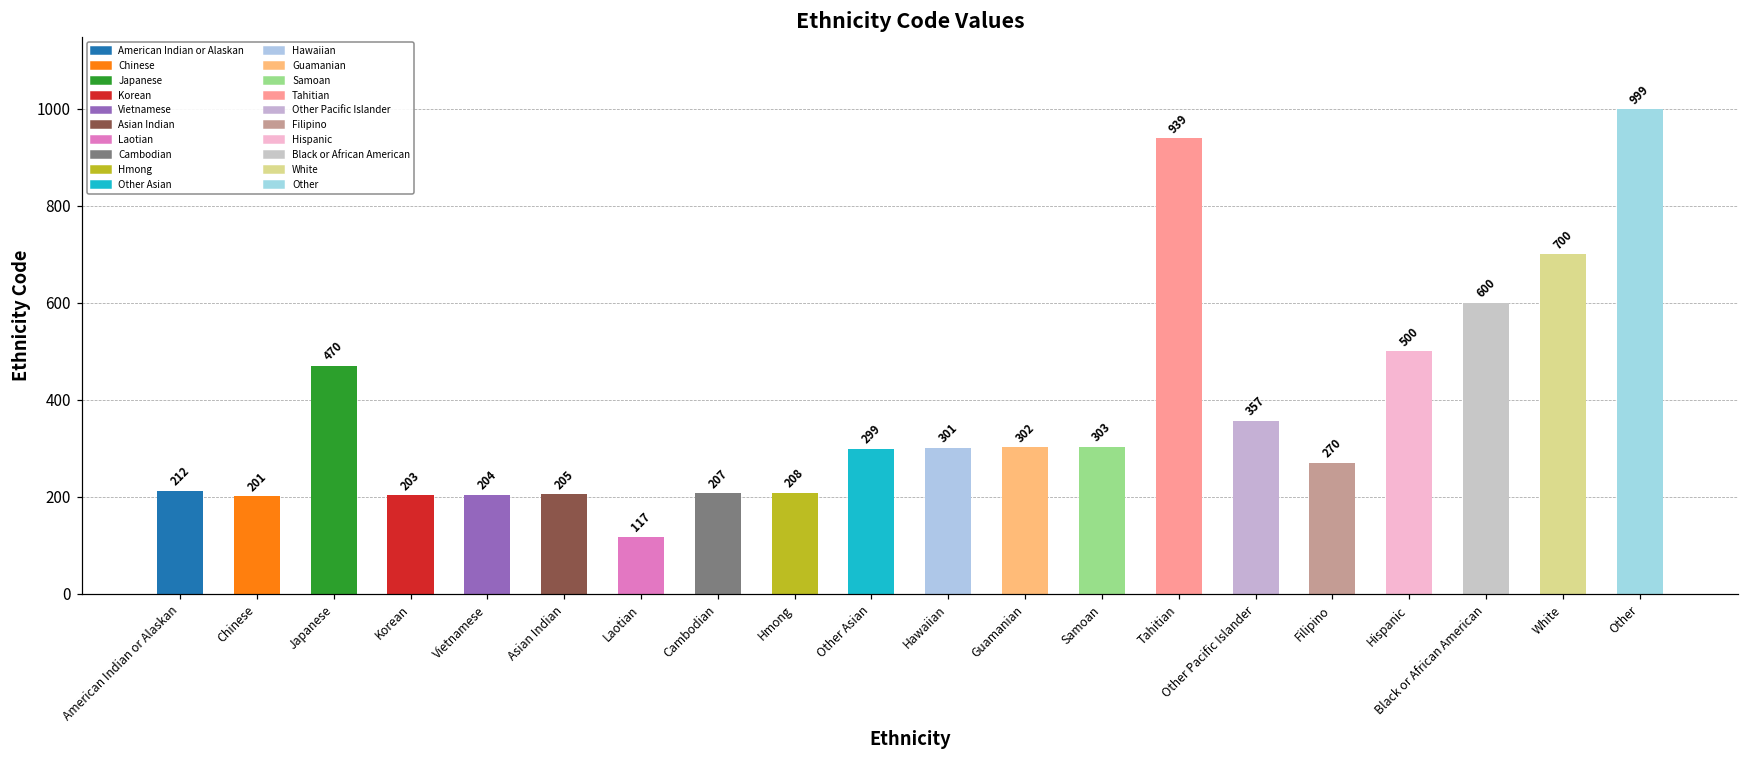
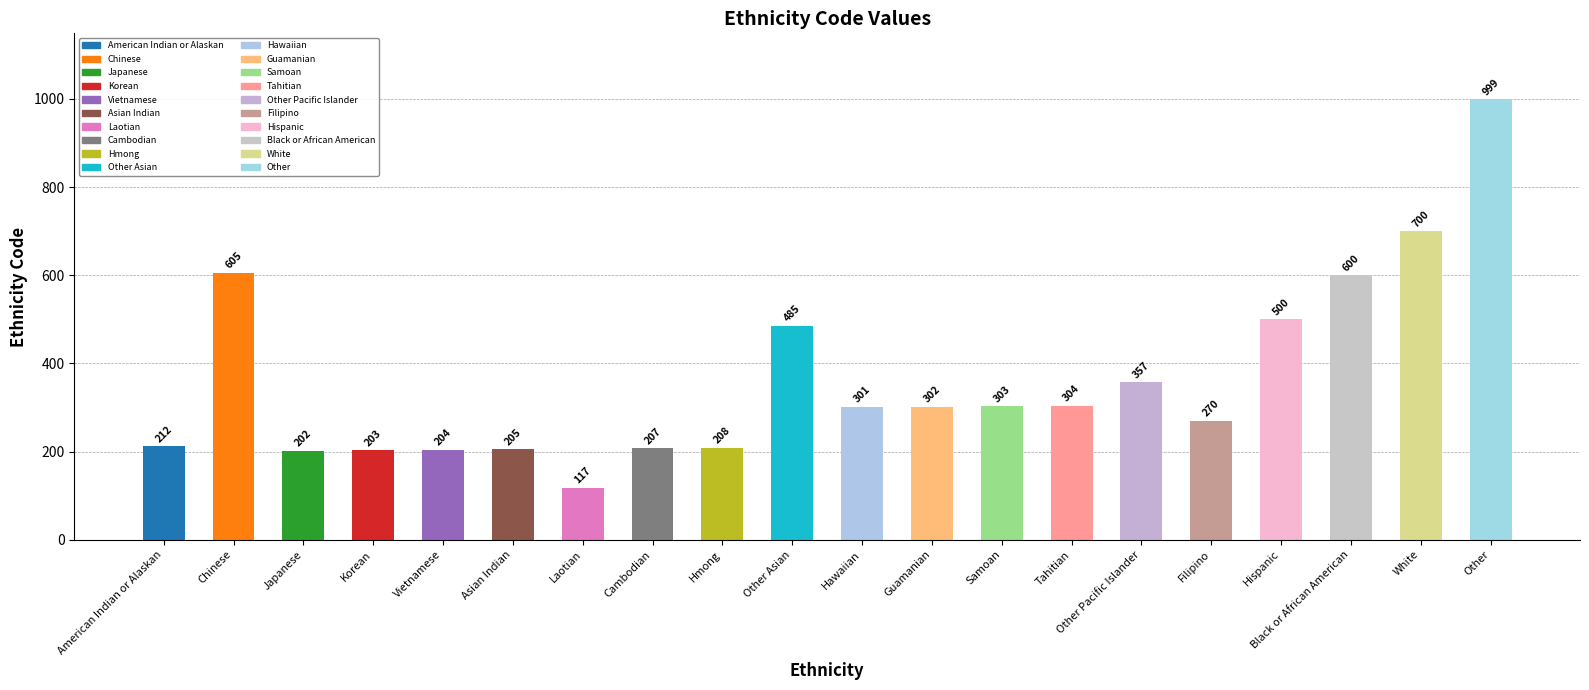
  {
    "American Indian or Alaskan": 212,
-   "Chinese": 201,
-   "Japanese": 470,
+   "Chinese": 605,
+   "Japanese": 202,
    "Korean": 203,
    "Vietnamese": 204,
    "Asian Indian": 205,
    "Laotian": 117,
    "Cambodian": 207,
    "Hmong": 208,
-   "Other Asian": 299,
+   "Other Asian": 485,
    "Hawaiian": 301,
    "Guamanian": 302,
    "Samoan": 303,
-   "Tahitian": 939,
+   "Tahitian": 304,
    "Other Pacific Islander": 357,
    "Filipino": 270,
    "Hispanic": 500,
    "Black or African American": 600,
    "White": 700,
    "Other": 999
  }
